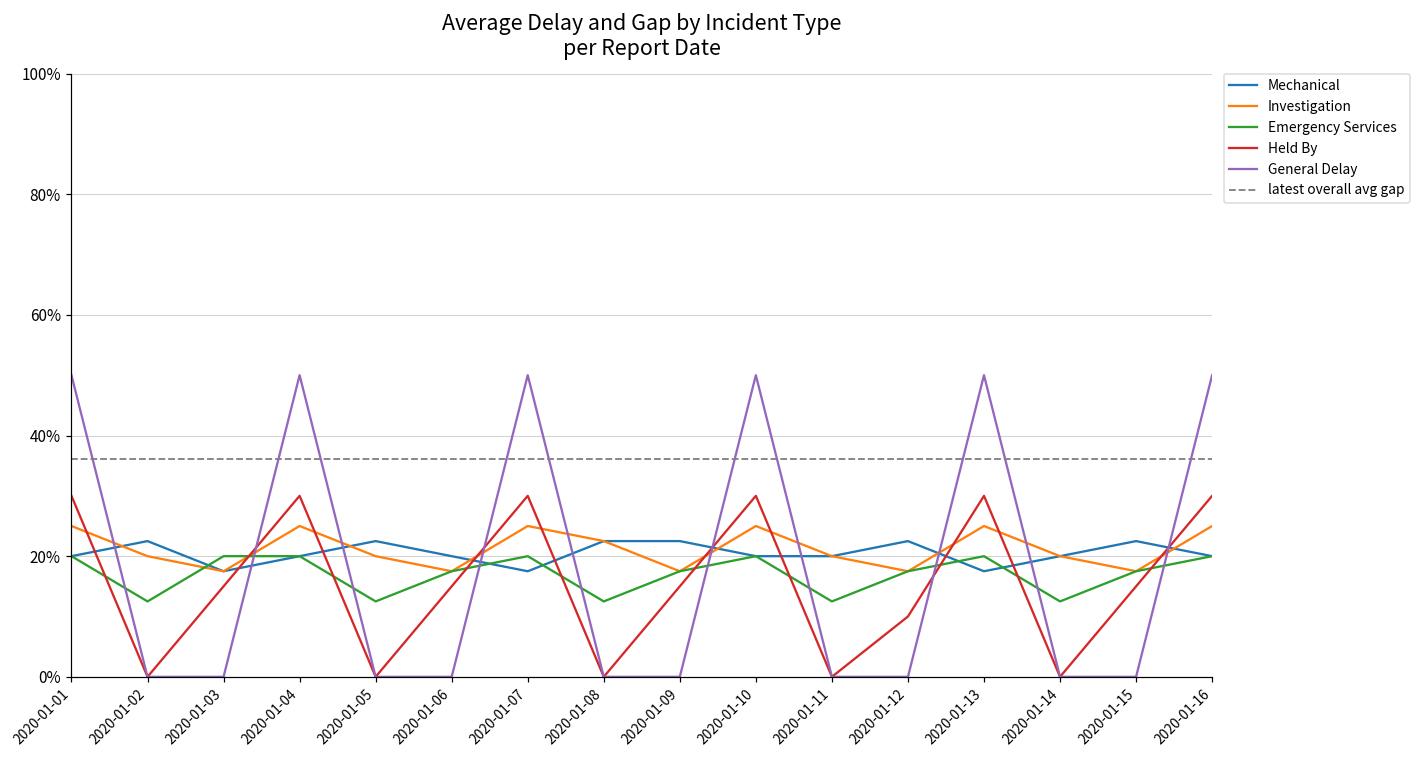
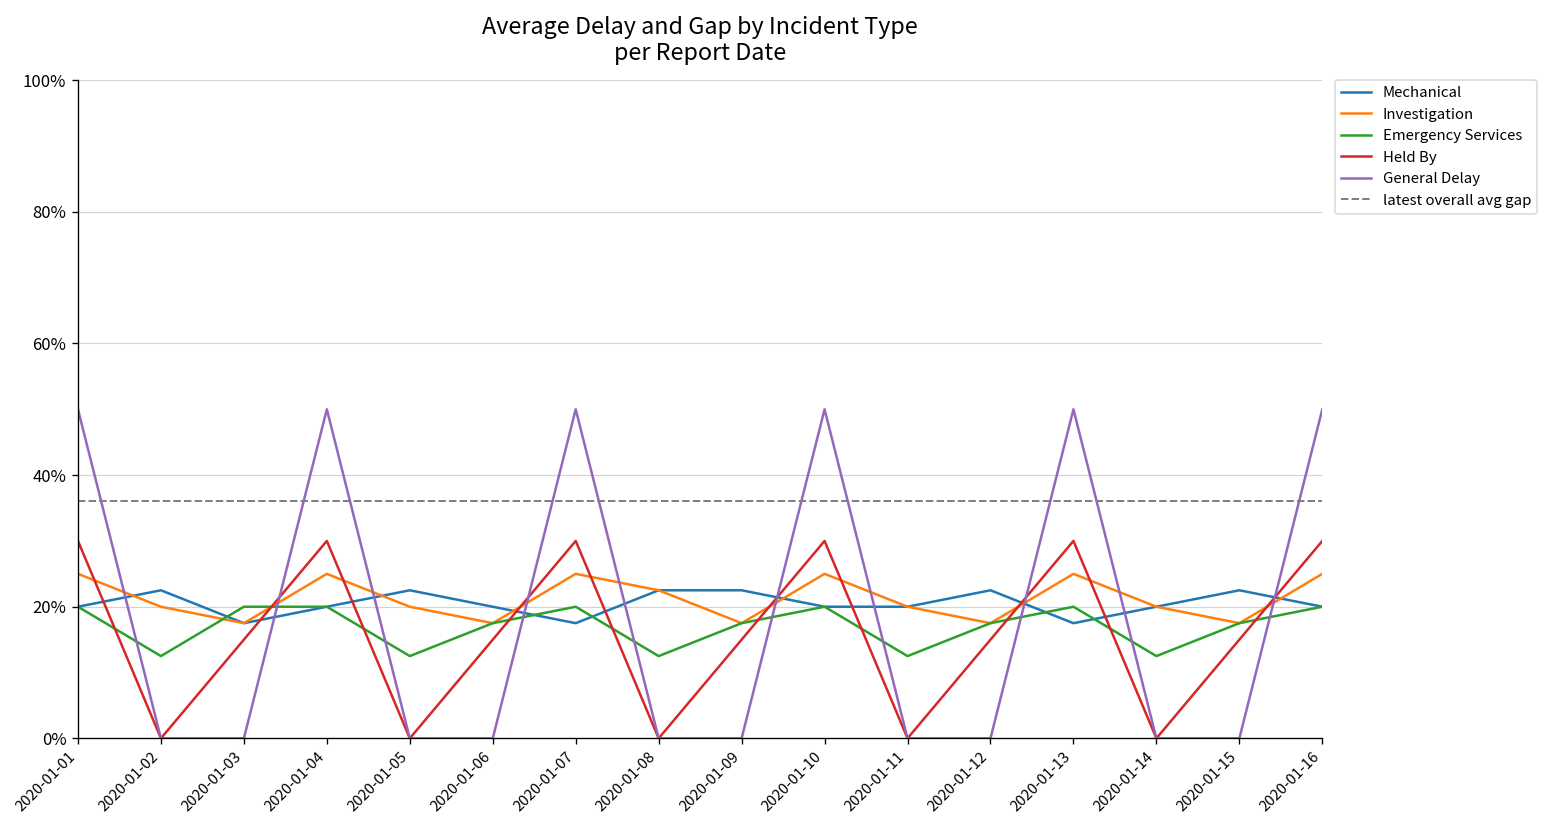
  {
    "Mechanical": {
      "2020-01-02": "23%",
      "2020-01-05": "23%",
      "2020-01-06": "20%",
      "2020-01-07": "18%",
      "2020-01-09": "23%",
      "2020-01-12": "23%",
      "2020-01-13": "18%",
      "2020-01-15": "23%"
    },
    "Investigation": {
      "2020-01-01": "25%",
      "2020-01-02": "20%",
      "2020-01-04": "25%",
      "2020-01-05": "20%",
      "2020-01-07": "25%",
      "2020-01-10": "25%",
      "2020-01-13": "25%",
      "2020-01-16": "25%"
    },
    "Emergency Services": {
      "2020-01-02": "13%",
      "2020-01-03": "20%",
      "2020-01-05": "13%",
      "2020-01-07": "20%",
      "2020-01-08": "13%",
      "2020-01-11": "13%",
      "2020-01-13": "20%",
      "2020-01-14": "13%"
    },
    "Held By": {
      "2020-01-01": "30%",
      "2020-01-03": "15%",
      "2020-01-04": "30%",
      "2020-01-06": "15%",
      "2020-01-07": "30%",
      "2020-01-09": "15%",
      "2020-01-10": "30%",
-     "2020-01-12": "10%",
+     "2020-01-12": "15%",
      "2020-01-13": "30%",
      "2020-01-15": "15%",
      "2020-01-16": "30%"
    },
    "General Delay": {
      "2020-01-01": "50%",
      "2020-01-03": "0%",
      "2020-01-04": "50%",
      "2020-01-06": "0%",
      "2020-01-07": "50%",
      "2020-01-09": "0%",
      "2020-01-10": "50%",
      "2020-01-12": "0%",
      "2020-01-13": "50%",
      "2020-01-15": "0%",
      "2020-01-16": "50%"
    }
  }
